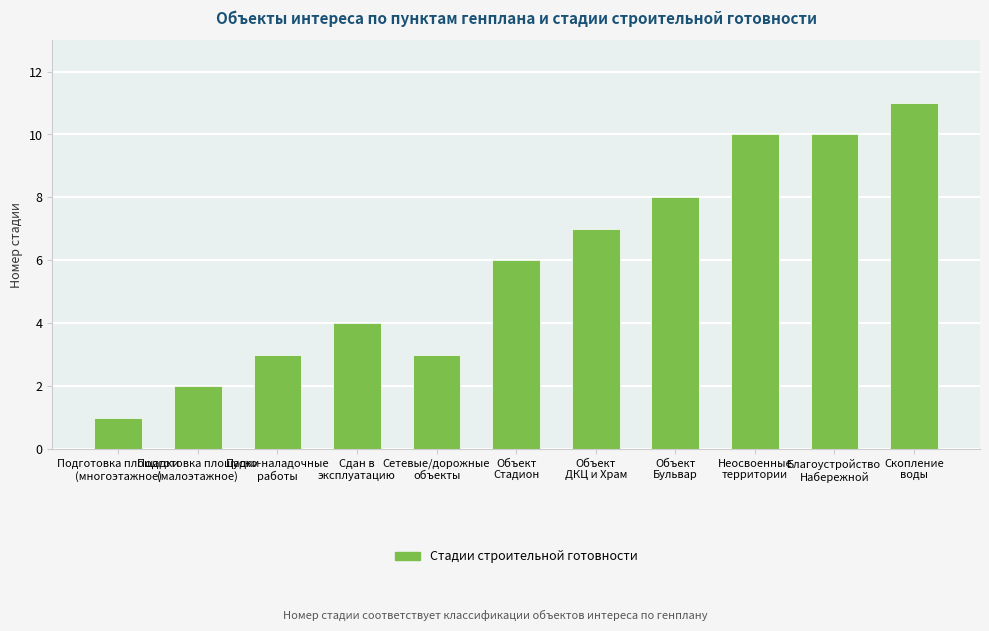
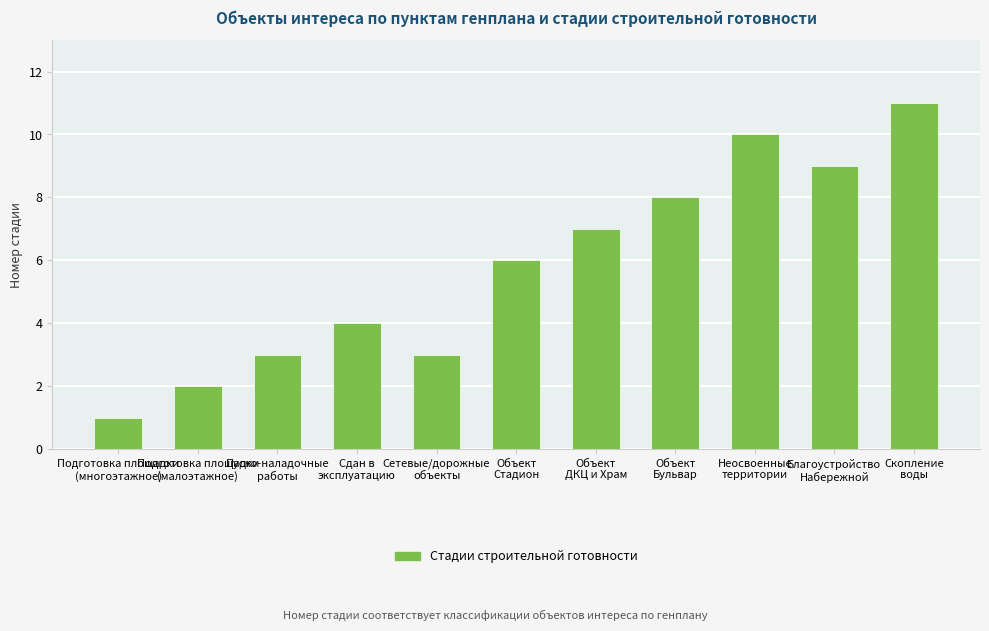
  {
    "Сетевые/дорожные объекты": 3,
    "Объект Стадион": 6,
    "Объект ДКЦ и Храм": 7,
    "Объект Бульвар": 8,
    "Неосвоенные территории": 10,
-   "Благоустройство Набережной": 10,
+   "Благоустройство Набережной": 9,
    "Скопление воды": 11
  }
